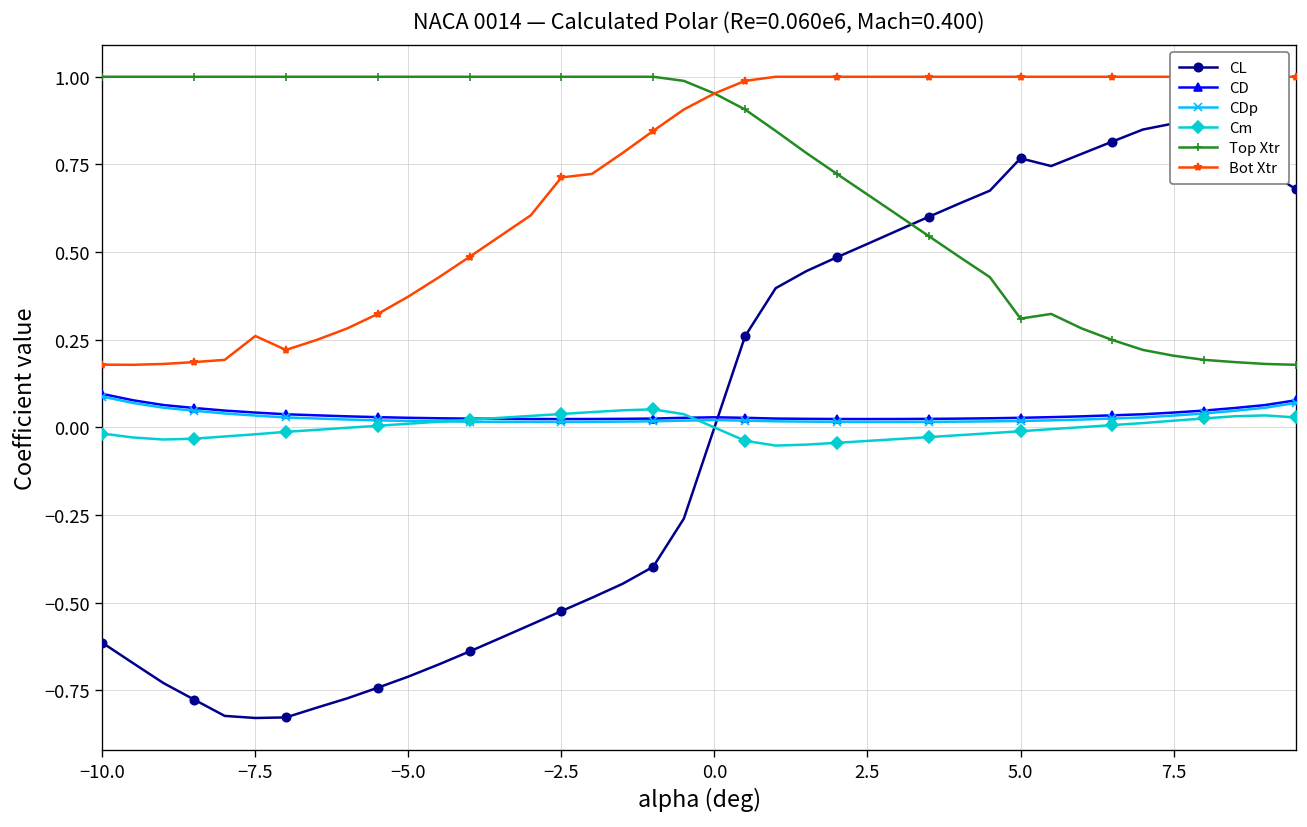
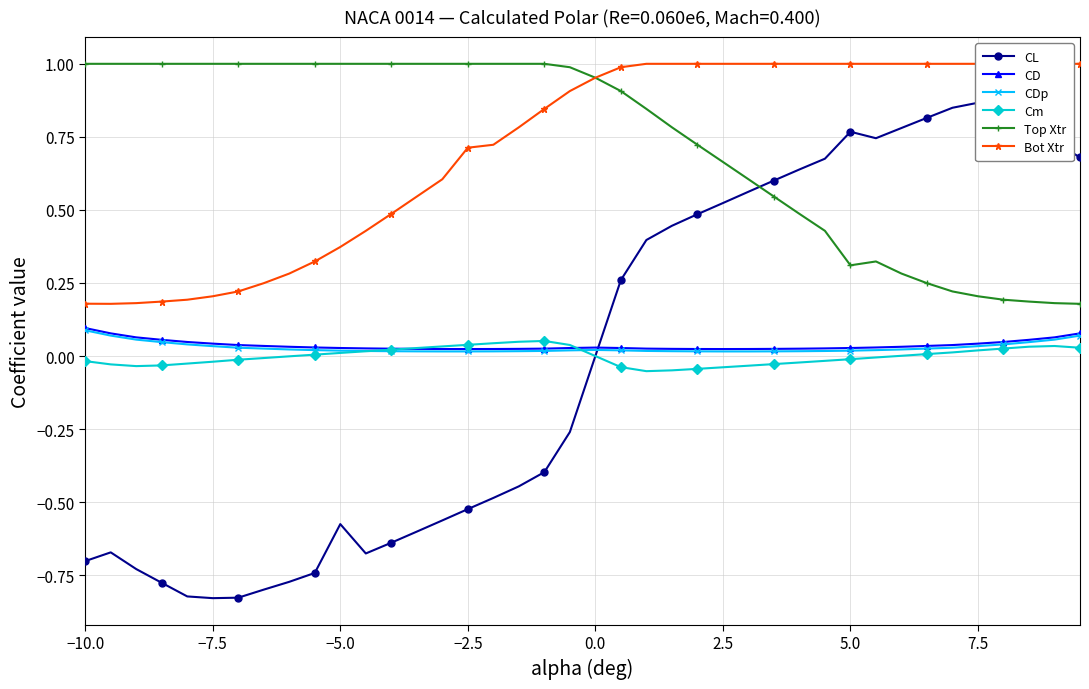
  {
    "CL": {
-     "−10.0": -0.61,
+     "−10.0": -0.70,
      "−7.5": -0.83,
-     "−5.0": -0.71,
+     "−5.0": -0.58,
      "−2.5": -0.52,
      "2.5": 0.52,
      "5.0": 0.77
    },
    "CD": {
      "−5.0": 0.03,
      "5.0": 0.03
    },
    "Top Xtr": {
      "−10.0": 1.00,
      "−7.5": 1.00,
      "−5.0": 1.00,
      "−2.5": 1.00,
      "2.5": 0.66,
      "5.0": 0.31,
      "7.5": 0.20
    },
    "Bot Xtr": {
      "−10.0": 0.18,
-     "−7.5": 0.26,
+     "−7.5": 0.20,
      "−5.0": 0.37,
      "−2.5": 0.71,
      "2.5": 1.00,
      "5.0": 1.00
    }
  }
